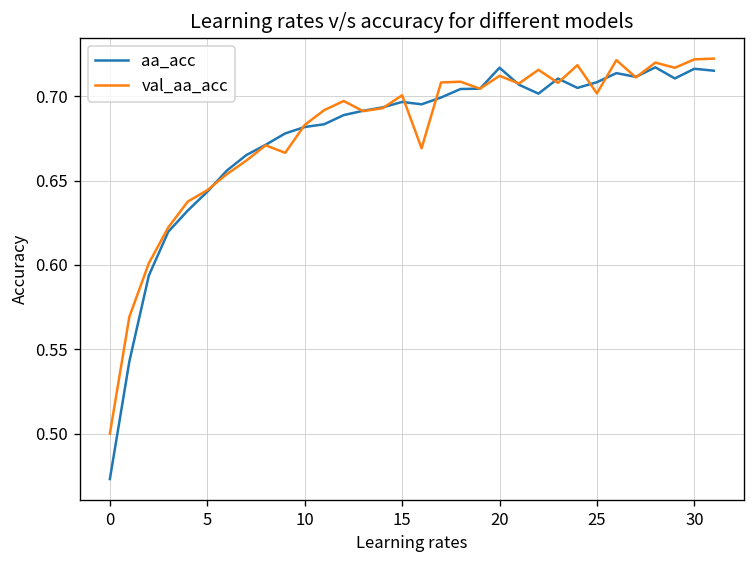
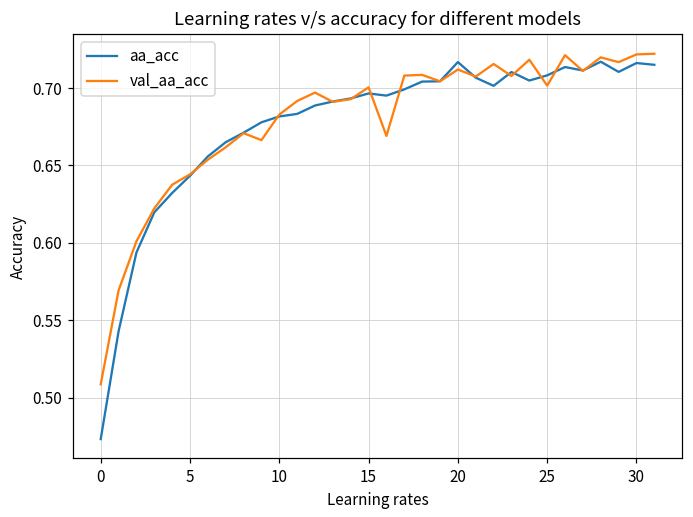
  {
    "aa_acc": {
      "0": 0.473,
      "15": 0.697,
      "20": 0.717,
      "25": 0.708,
      "30": 0.716
    },
    "val_aa_acc": {
-     "0": 0.500,
+     "0": 0.509,
      "15": 0.700,
      "20": 0.712,
      "25": 0.702,
      "30": 0.722
    }
  }
